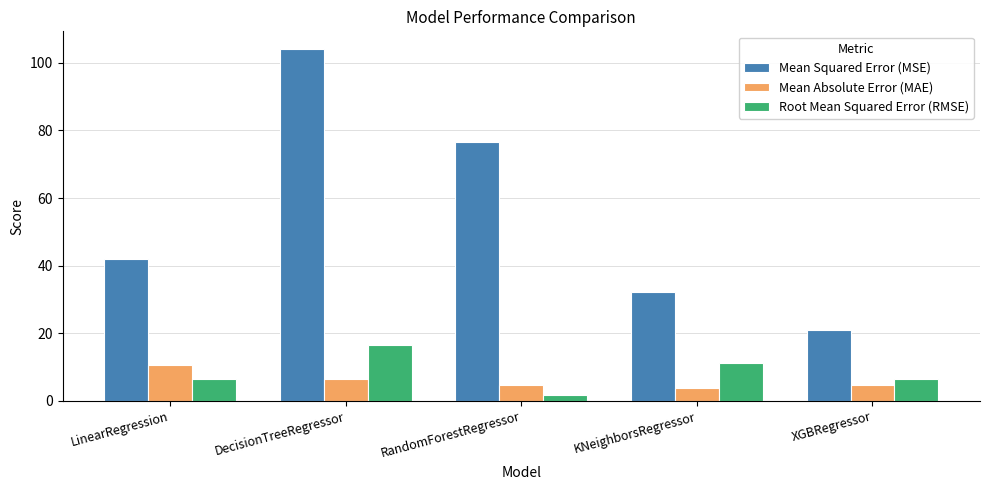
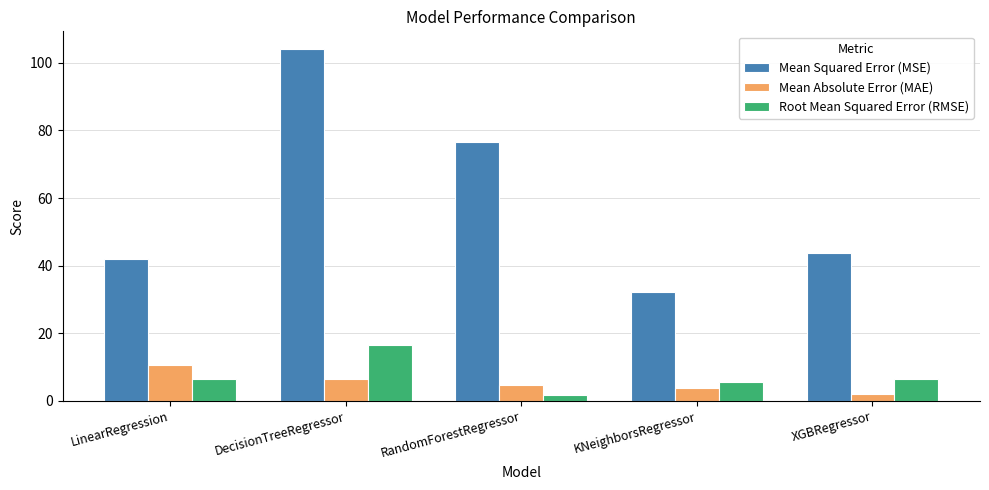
  {
    "Mean Squared Error (MSE)": {
      "LinearRegression": 42,
      "DecisionTreeRegressor": 104,
      "RandomForestRegressor": 76,
      "KNeighborsRegressor": 32,
-     "XGBRegressor": 21
+     "XGBRegressor": 44
    },
    "Mean Absolute Error (MAE)": {
      "LinearRegression": 11,
      "DecisionTreeRegressor": 7,
      "RandomForestRegressor": 5,
      "KNeighborsRegressor": 4,
-     "XGBRegressor": 5
+     "XGBRegressor": 2
    },
    "Root Mean Squared Error (RMSE)": {
      "LinearRegression": 6,
      "DecisionTreeRegressor": 17,
      "RandomForestRegressor": 2,
-     "KNeighborsRegressor": 11,
+     "KNeighborsRegressor": 6,
      "XGBRegressor": 7
    }
  }
